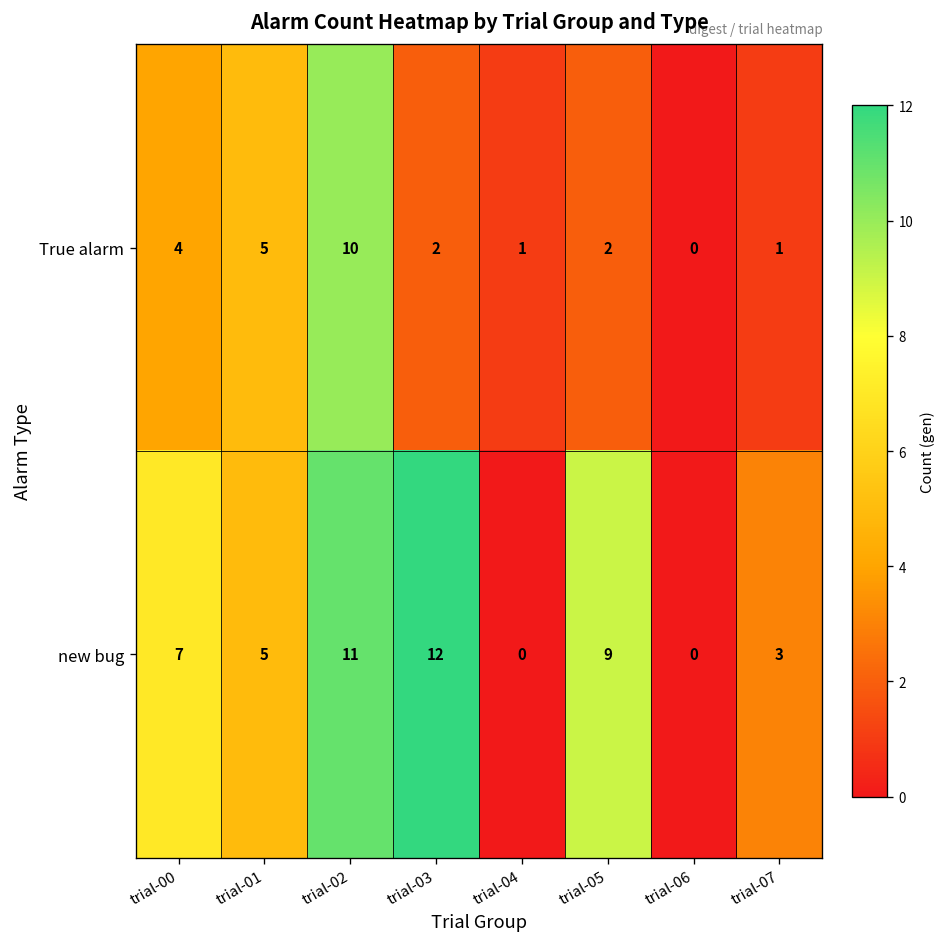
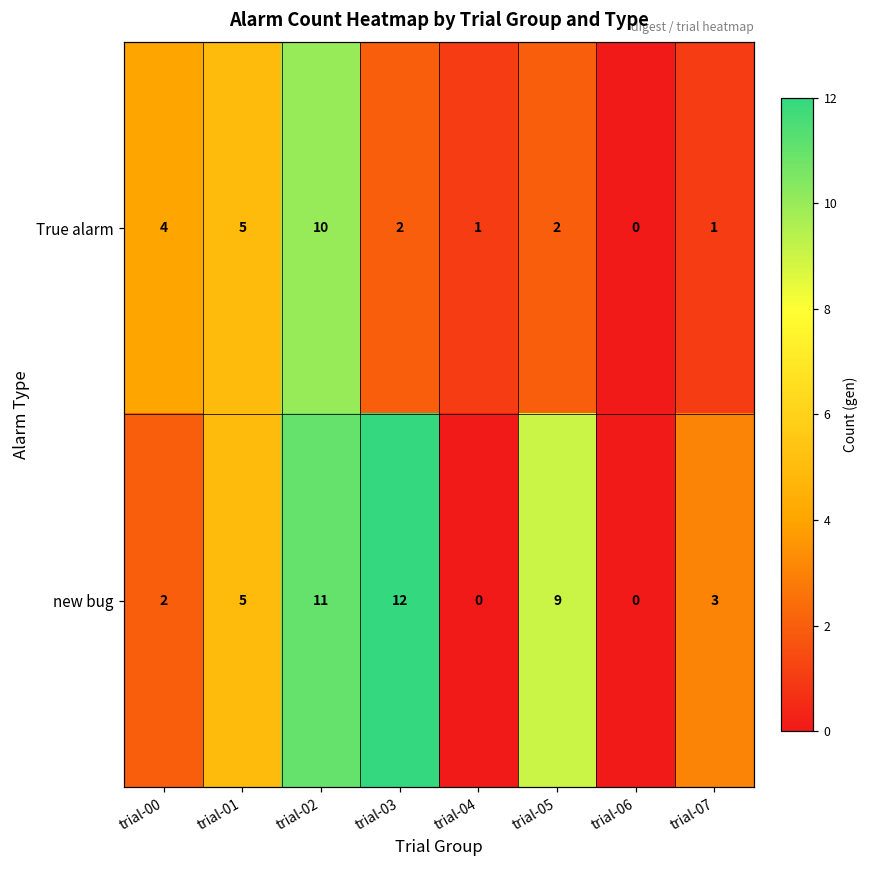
  {
    "True alarm": {
      "trial-00": 4,
      "trial-01": 5,
      "trial-02": 10,
      "trial-03": 2,
      "trial-04": 1,
      "trial-05": 2,
      "trial-06": 0,
      "trial-07": 1
    },
    "new bug": {
-     "trial-00": 7,
+     "trial-00": 2,
      "trial-01": 5,
      "trial-02": 11,
      "trial-03": 12,
      "trial-04": 0,
      "trial-05": 9,
      "trial-06": 0,
      "trial-07": 3
    }
  }
